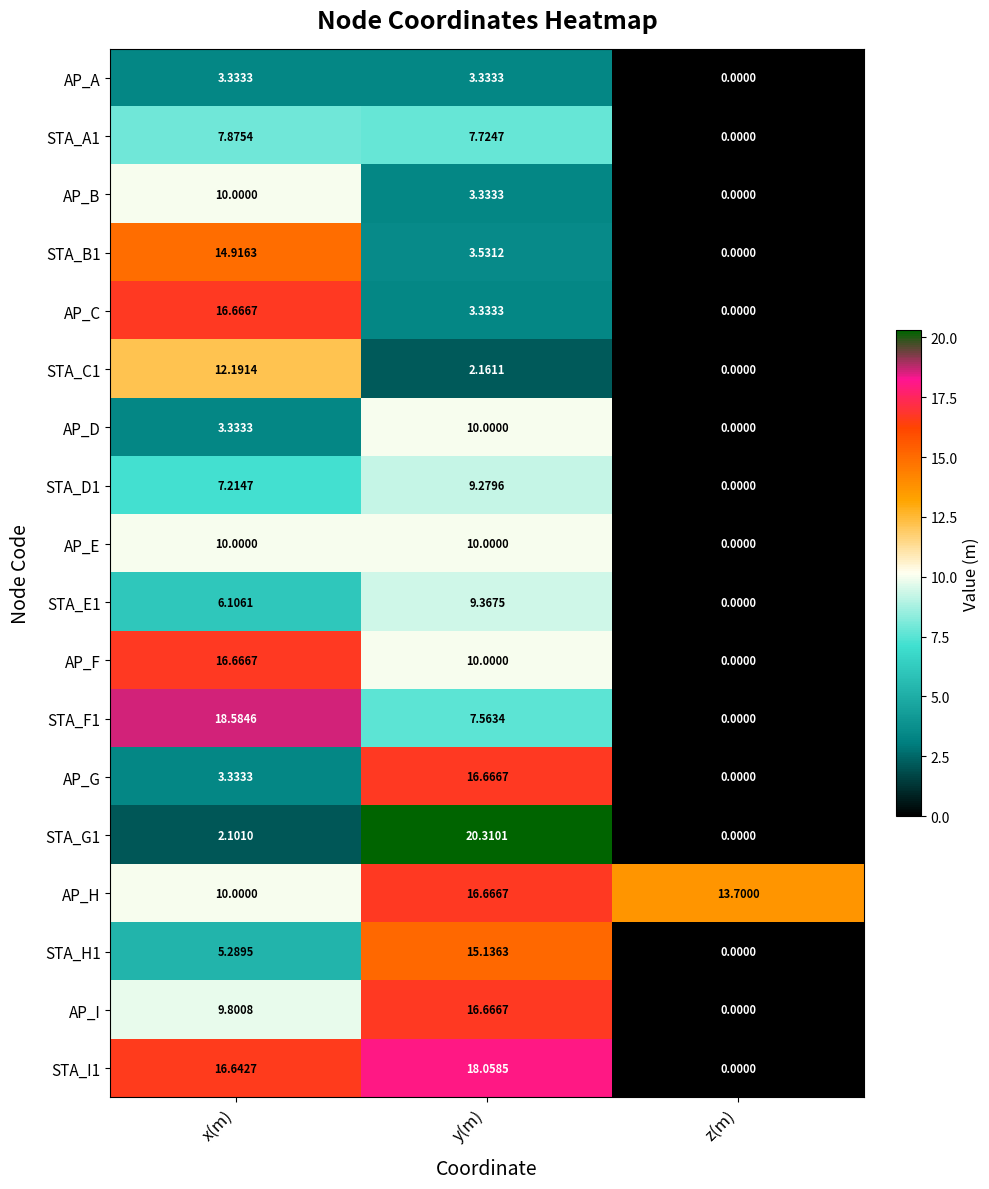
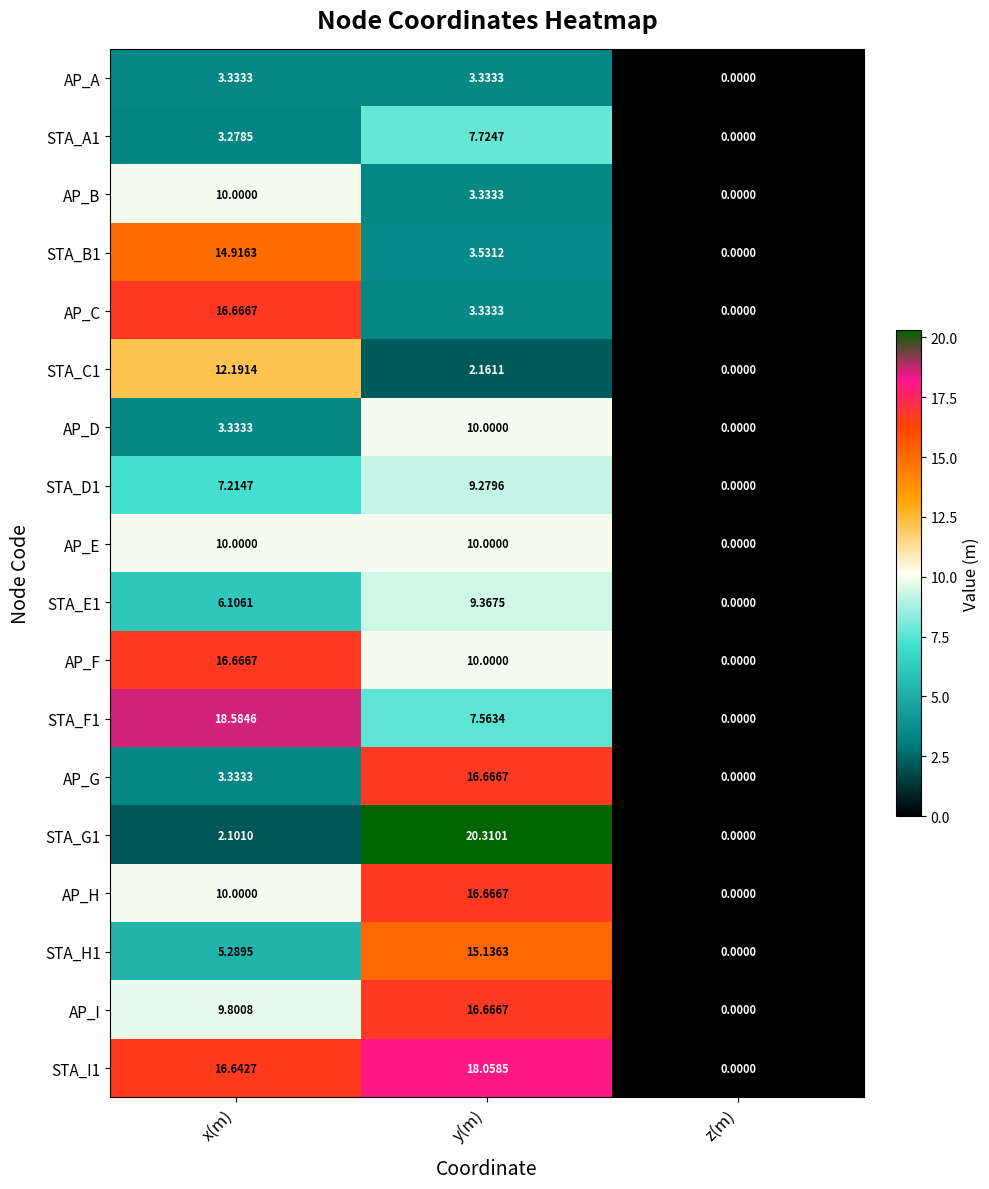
  {
    "AP_A": {
      "x(m)": 3.3333,
      "y(m)": 3.3333,
      "z(m)": 0.0000
    },
    "STA_A1": {
-     "x(m)": 7.8754,
+     "x(m)": 3.2785,
      "y(m)": 7.7247,
      "z(m)": 0.0000
    },
    "AP_B": {
      "x(m)": 10.0000,
      "y(m)": 3.3333,
      "z(m)": 0.0000
    },
    "STA_B1": {
      "x(m)": 14.9163,
      "y(m)": 3.5312,
      "z(m)": 0.0000
    },
    "AP_C": {
      "x(m)": 16.6667,
      "y(m)": 3.3333,
      "z(m)": 0.0000
    },
    "STA_C1": {
      "x(m)": 12.1914,
      "y(m)": 2.1611,
      "z(m)": 0.0000
    },
    "AP_D": {
      "x(m)": 3.3333,
      "y(m)": 10.0000,
      "z(m)": 0.0000
    },
    "STA_D1": {
      "x(m)": 7.2147,
      "y(m)": 9.2796,
      "z(m)": 0.0000
    },
    "AP_E": {
      "x(m)": 10.0000,
      "y(m)": 10.0000,
      "z(m)": 0.0000
    },
    "STA_E1": {
      "x(m)": 6.1061,
      "y(m)": 9.3675,
      "z(m)": 0.0000
    },
    "AP_F": {
      "x(m)": 16.6667,
      "y(m)": 10.0000,
      "z(m)": 0.0000
    },
    "STA_F1": {
      "x(m)": 18.5846,
      "y(m)": 7.5634,
      "z(m)": 0.0000
    },
    "AP_G": {
      "x(m)": 3.3333,
      "y(m)": 16.6667,
      "z(m)": 0.0000
    },
    "STA_G1": {
      "x(m)": 2.1010,
      "y(m)": 20.3101,
      "z(m)": 0.0000
    },
    "AP_H": {
      "x(m)": 10.0000,
      "y(m)": 16.6667,
-     "z(m)": 13.7000
+     "z(m)": 0.0000
    },
    "STA_H1": {
      "x(m)": 5.2895,
      "y(m)": 15.1363,
      "z(m)": 0.0000
    },
    "AP_I": {
      "x(m)": 9.8008,
      "y(m)": 16.6667,
      "z(m)": 0.0000
    },
    "STA_I1": {
      "x(m)": 16.6427,
      "y(m)": 18.0585,
      "z(m)": 0.0000
    }
  }
